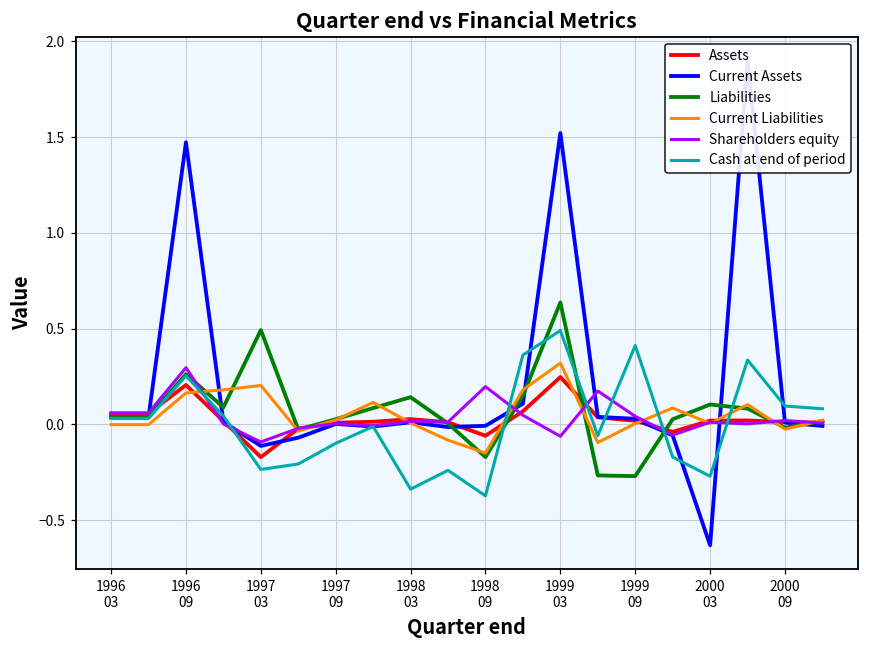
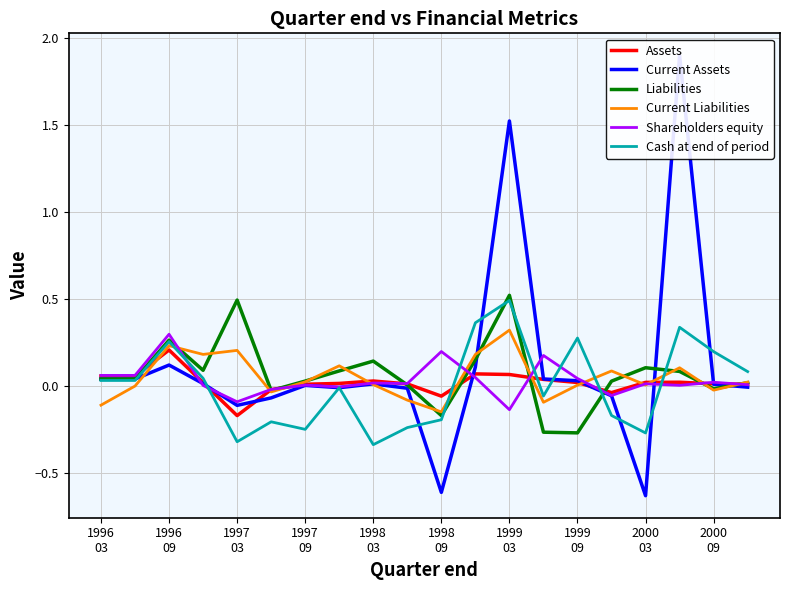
  {
    "Assets": {
      "1996 09": 0.21,
      "1997 03": -0.17,
      "1998 09": -0.06,
-     "1999 03": 0.25
+     "1999 03": 0.07
    },
    "Current Assets": {
-     "1996 09": 1.47,
+     "1996 09": 0.12,
      "1997 03": -0.11,
-     "1998 09": -0.01,
+     "1998 09": -0.61,
      "1999 03": 1.52,
      "2000 03": -0.63
    },
    "Liabilities": {
      "1997 03": 0.49,
      "1998 03": 0.14,
      "1998 09": -0.17,
-     "1999 03": 0.64,
+     "1999 03": 0.52,
      "1999 09": -0.27,
      "2000 03": 0.10
    },
    "Current Liabilities": {
-     "1996 03": 0.00,
-     "1996 09": 0.16,
+     "1996 03": -0.11,
+     "1996 09": 0.23,
      "1997 03": 0.20,
      "1998 09": -0.15,
      "1999 03": 0.32,
      "1999 09": 0.00
    },
    "Shareholders equity": {
      "1996 09": 0.30,
      "1997 03": -0.09,
      "1998 09": 0.20,
-     "1999 03": -0.06
+     "1999 03": -0.14
    },
    "Cash at end of period": {
-     "1997 03": -0.24,
-     "1997 09": -0.10,
+     "1997 03": -0.32,
+     "1997 09": -0.25,
      "1998 03": -0.34,
-     "1998 09": -0.37,
+     "1998 09": -0.19,
      "1999 03": 0.49,
-     "1999 09": 0.41,
+     "1999 09": 0.27,
      "2000 03": -0.27,
-     "2000 09": 0.10
+     "2000 09": 0.20
    }
  }
